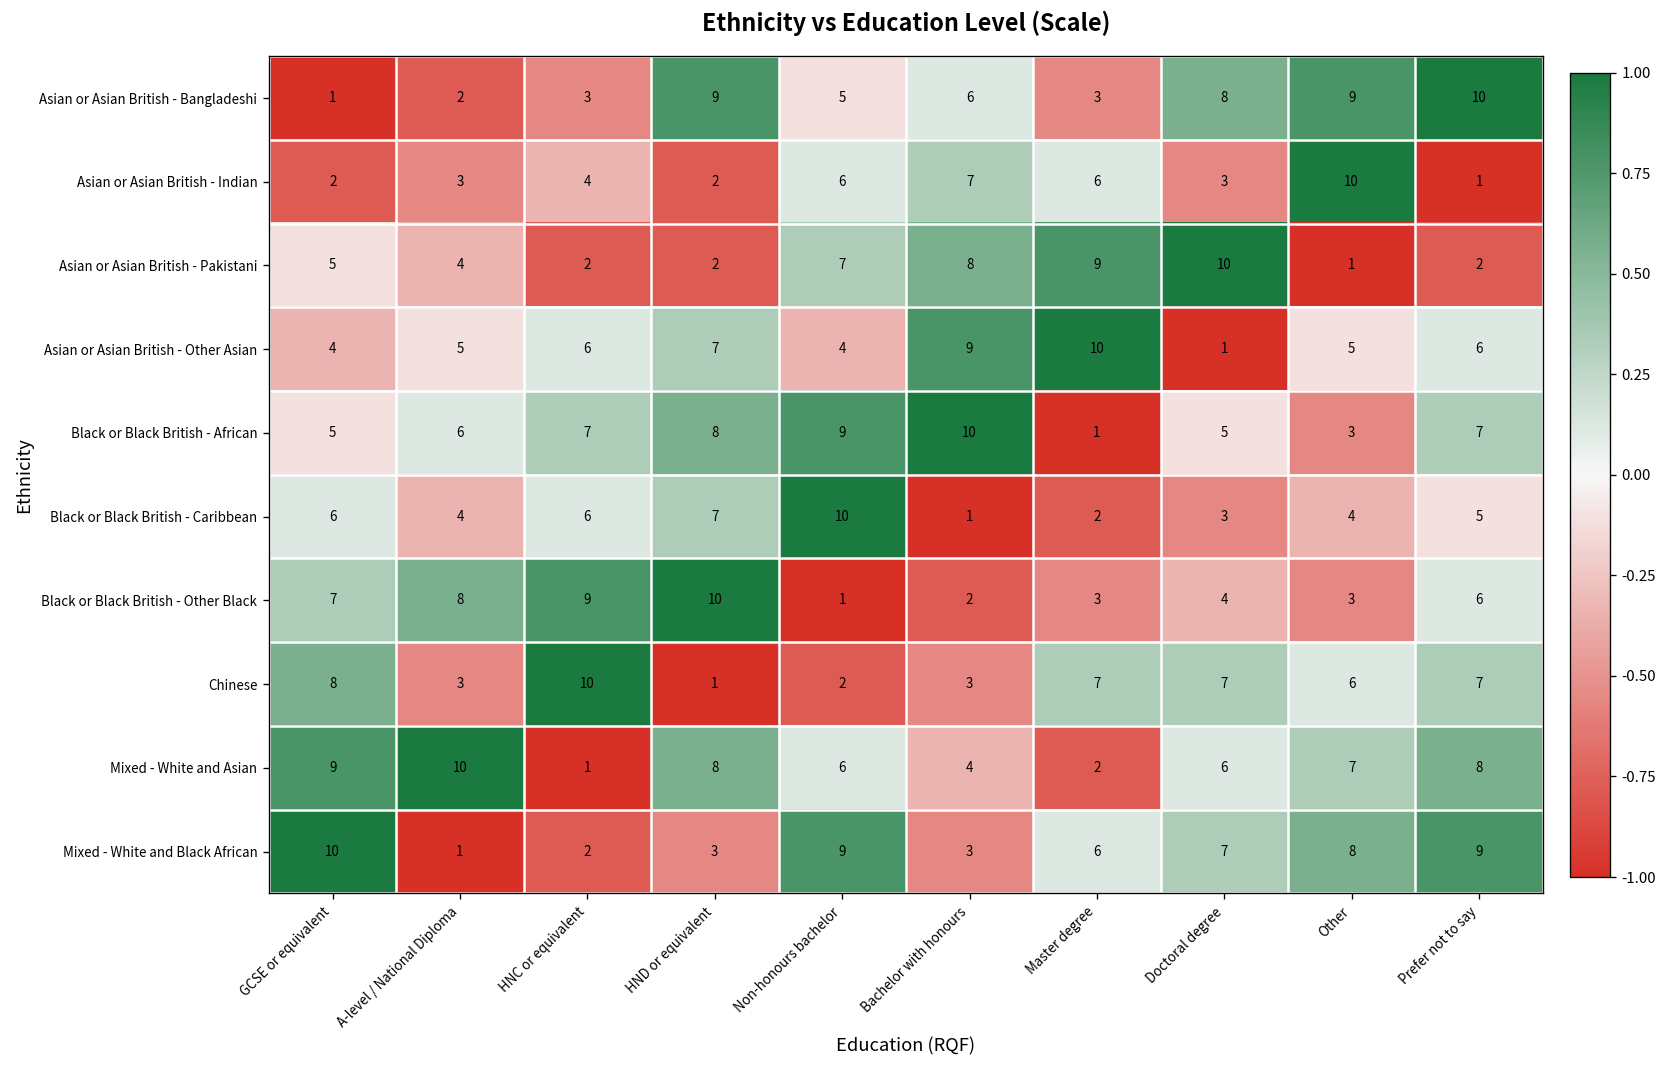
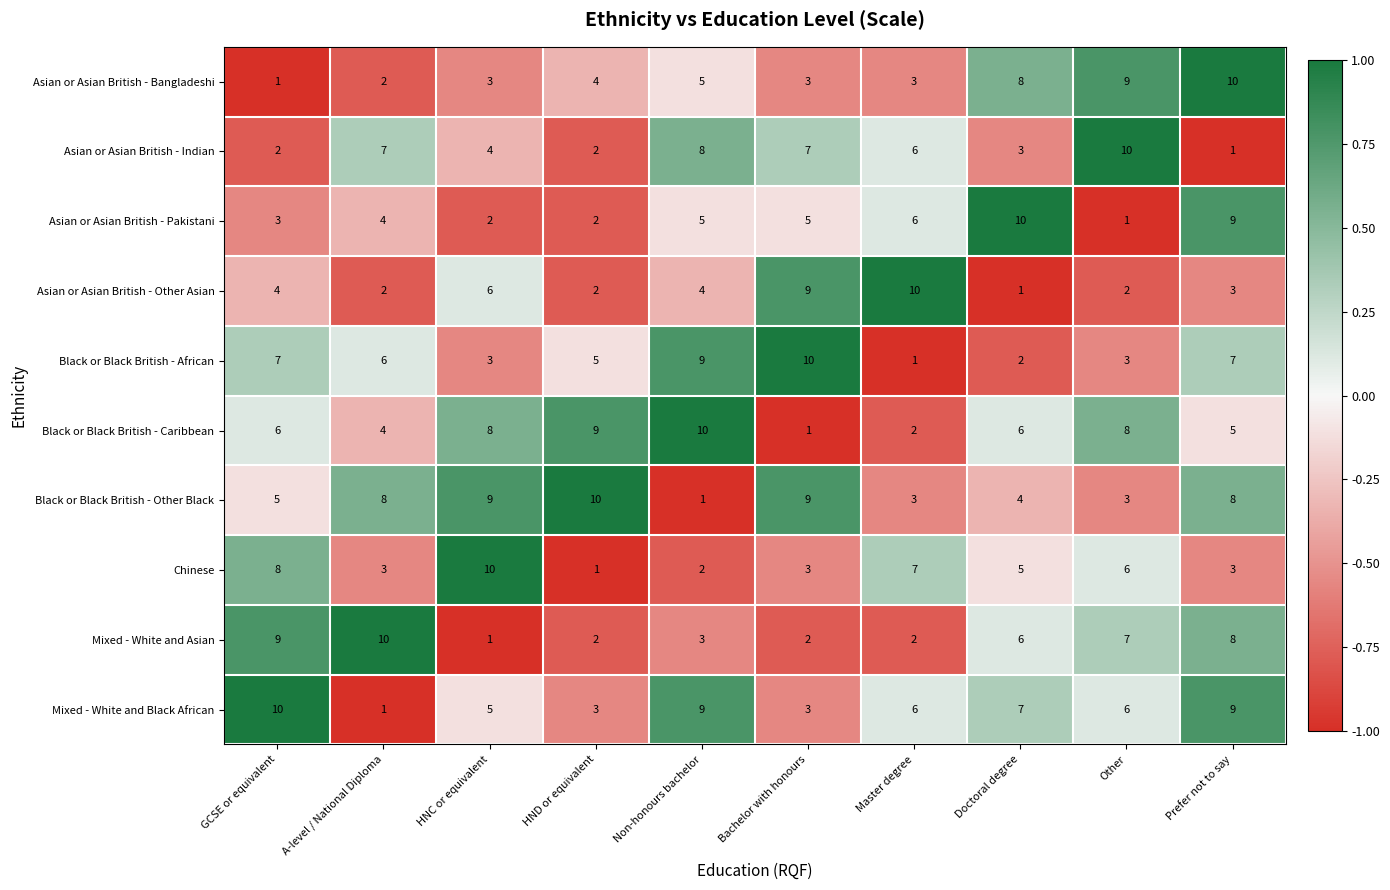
  {
    "Asian or Asian British - Bangladeshi": {
      "GCSE or equivalent": 1,
      "A-level / National Diploma": 2,
      "HNC or equivalent": 3,
-     "HND or equivalent": 9,
+     "HND or equivalent": 4,
      "Non-honours bachelor": 5,
-     "Bachelor with honours": 6,
+     "Bachelor with honours": 3,
      "Master degree": 3,
      "Doctoral degree": 8,
      "Other": 9,
      "Prefer not to say": 10
    },
    "Asian or Asian British - Indian": {
      "GCSE or equivalent": 2,
-     "A-level / National Diploma": 3,
+     "A-level / National Diploma": 7,
      "HNC or equivalent": 4,
      "HND or equivalent": 2,
-     "Non-honours bachelor": 6,
+     "Non-honours bachelor": 8,
      "Bachelor with honours": 7,
      "Master degree": 6,
      "Doctoral degree": 3,
      "Other": 10,
      "Prefer not to say": 1
    },
    "Asian or Asian British - Pakistani": {
-     "GCSE or equivalent": 5,
+     "GCSE or equivalent": 3,
      "A-level / National Diploma": 4,
      "HNC or equivalent": 2,
      "HND or equivalent": 2,
-     "Non-honours bachelor": 7,
-     "Bachelor with honours": 8,
-     "Master degree": 9,
+     "Non-honours bachelor": 5,
+     "Bachelor with honours": 5,
+     "Master degree": 6,
      "Doctoral degree": 10,
      "Other": 1,
-     "Prefer not to say": 2
+     "Prefer not to say": 9
    },
    "Asian or Asian British - Other Asian": {
      "GCSE or equivalent": 4,
-     "A-level / National Diploma": 5,
+     "A-level / National Diploma": 2,
      "HNC or equivalent": 6,
-     "HND or equivalent": 7,
+     "HND or equivalent": 2,
      "Non-honours bachelor": 4,
      "Bachelor with honours": 9,
      "Master degree": 10,
      "Doctoral degree": 1,
-     "Other": 5,
-     "Prefer not to say": 6
+     "Other": 2,
+     "Prefer not to say": 3
    },
    "Black or Black British - African": {
-     "GCSE or equivalent": 5,
+     "GCSE or equivalent": 7,
      "A-level / National Diploma": 6,
-     "HNC or equivalent": 7,
-     "HND or equivalent": 8,
+     "HNC or equivalent": 3,
+     "HND or equivalent": 5,
      "Non-honours bachelor": 9,
      "Bachelor with honours": 10,
      "Master degree": 1,
-     "Doctoral degree": 5,
+     "Doctoral degree": 2,
      "Other": 3,
      "Prefer not to say": 7
    },
    "Black or Black British - Caribbean": {
      "GCSE or equivalent": 6,
      "A-level / National Diploma": 4,
-     "HNC or equivalent": 6,
-     "HND or equivalent": 7,
+     "HNC or equivalent": 8,
+     "HND or equivalent": 9,
      "Non-honours bachelor": 10,
      "Bachelor with honours": 1,
      "Master degree": 2,
-     "Doctoral degree": 3,
-     "Other": 4,
+     "Doctoral degree": 6,
+     "Other": 8,
      "Prefer not to say": 5
    },
    "Black or Black British - Other Black": {
-     "GCSE or equivalent": 7,
+     "GCSE or equivalent": 5,
      "A-level / National Diploma": 8,
      "HNC or equivalent": 9,
      "HND or equivalent": 10,
      "Non-honours bachelor": 1,
-     "Bachelor with honours": 2,
+     "Bachelor with honours": 9,
      "Master degree": 3,
      "Doctoral degree": 4,
      "Other": 3,
-     "Prefer not to say": 6
+     "Prefer not to say": 8
    },
    "Chinese": {
      "GCSE or equivalent": 8,
      "A-level / National Diploma": 3,
      "HNC or equivalent": 10,
      "HND or equivalent": 1,
      "Non-honours bachelor": 2,
      "Bachelor with honours": 3,
      "Master degree": 7,
-     "Doctoral degree": 7,
+     "Doctoral degree": 5,
      "Other": 6,
-     "Prefer not to say": 7
+     "Prefer not to say": 3
    },
    "Mixed - White and Asian": {
      "GCSE or equivalent": 9,
      "A-level / National Diploma": 10,
      "HNC or equivalent": 1,
-     "HND or equivalent": 8,
-     "Non-honours bachelor": 6,
-     "Bachelor with honours": 4,
+     "HND or equivalent": 2,
+     "Non-honours bachelor": 3,
+     "Bachelor with honours": 2,
      "Master degree": 2,
      "Doctoral degree": 6,
      "Other": 7,
      "Prefer not to say": 8
    },
    "Mixed - White and Black African": {
      "GCSE or equivalent": 10,
      "A-level / National Diploma": 1,
-     "HNC or equivalent": 2,
+     "HNC or equivalent": 5,
      "HND or equivalent": 3,
      "Non-honours bachelor": 9,
      "Bachelor with honours": 3,
      "Master degree": 6,
      "Doctoral degree": 7,
-     "Other": 8,
+     "Other": 6,
      "Prefer not to say": 9
    }
  }
